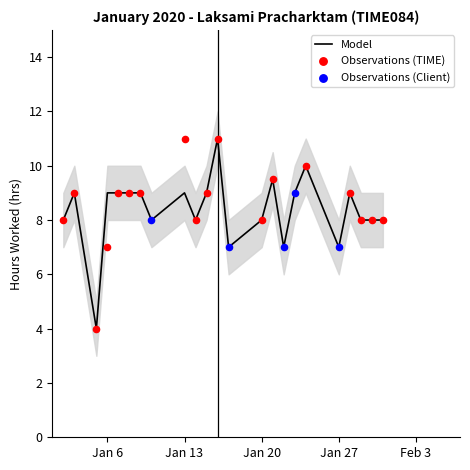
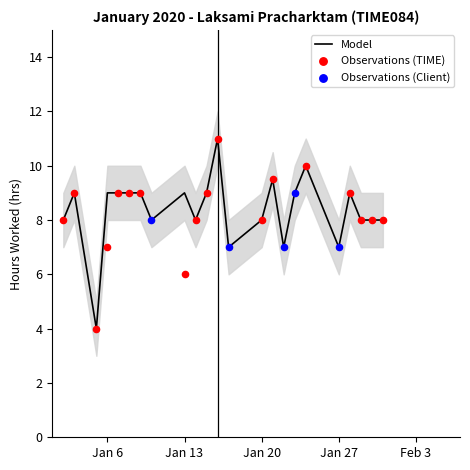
  {
    "Model": {
      "Jan 6": 9,
      "Jan 13": 9
    },
    "Observations (TIME)": {
-     "Jan 13": 11
+     "Jan 13": 6
    }
  }
